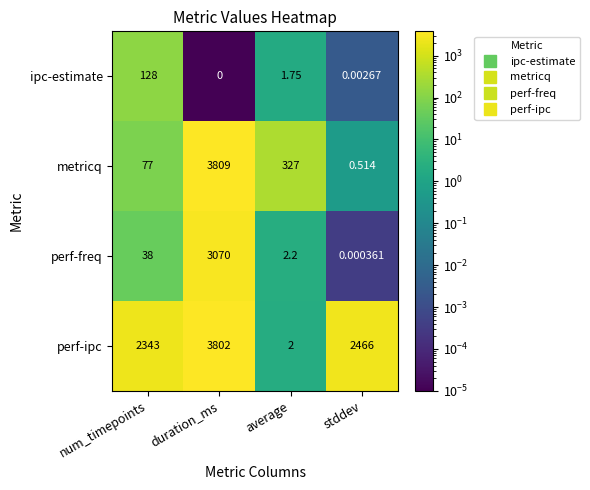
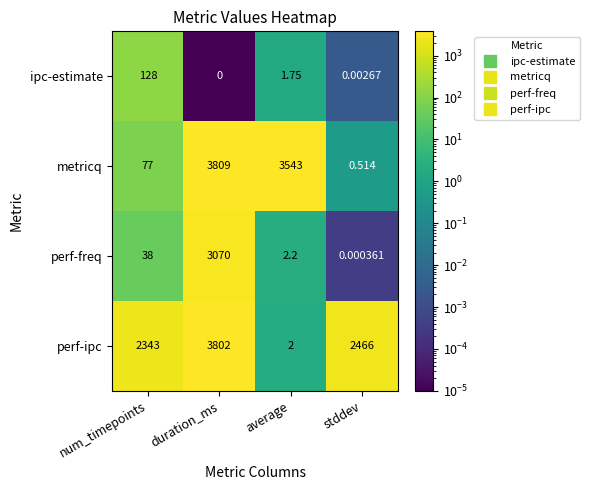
  {
    "ipc-estimate": {
      "num_timepoints": 128,
      "duration_ms": 0,
      "average": 1.75,
      "stddev": 0.00267
    },
    "metricq": {
      "num_timepoints": 77,
      "duration_ms": 3809,
-     "average": 327,
+     "average": 3543,
      "stddev": 0.514
    },
    "perf-freq": {
      "num_timepoints": 38,
      "duration_ms": 3070,
      "average": 2.2,
      "stddev": 0.000361
    },
    "perf-ipc": {
      "num_timepoints": 2343,
      "duration_ms": 3802,
      "average": 2,
      "stddev": 2466
    }
  }
